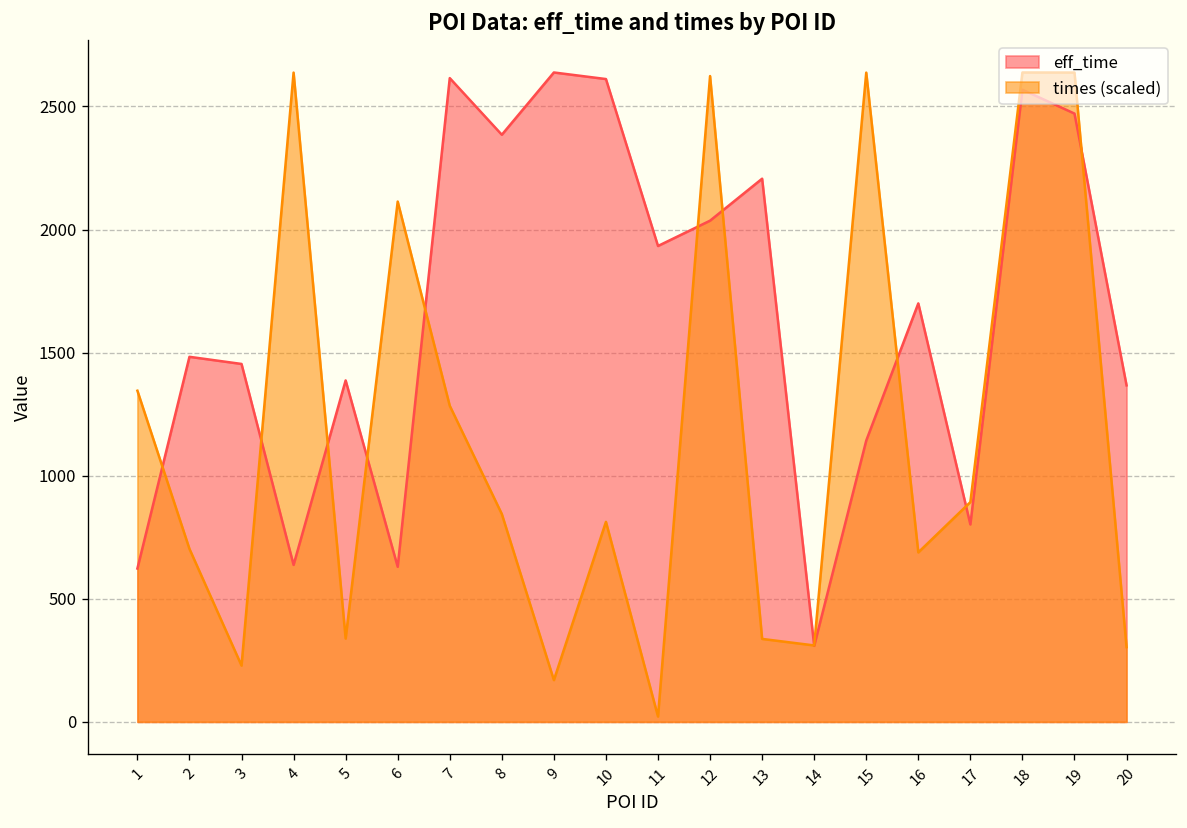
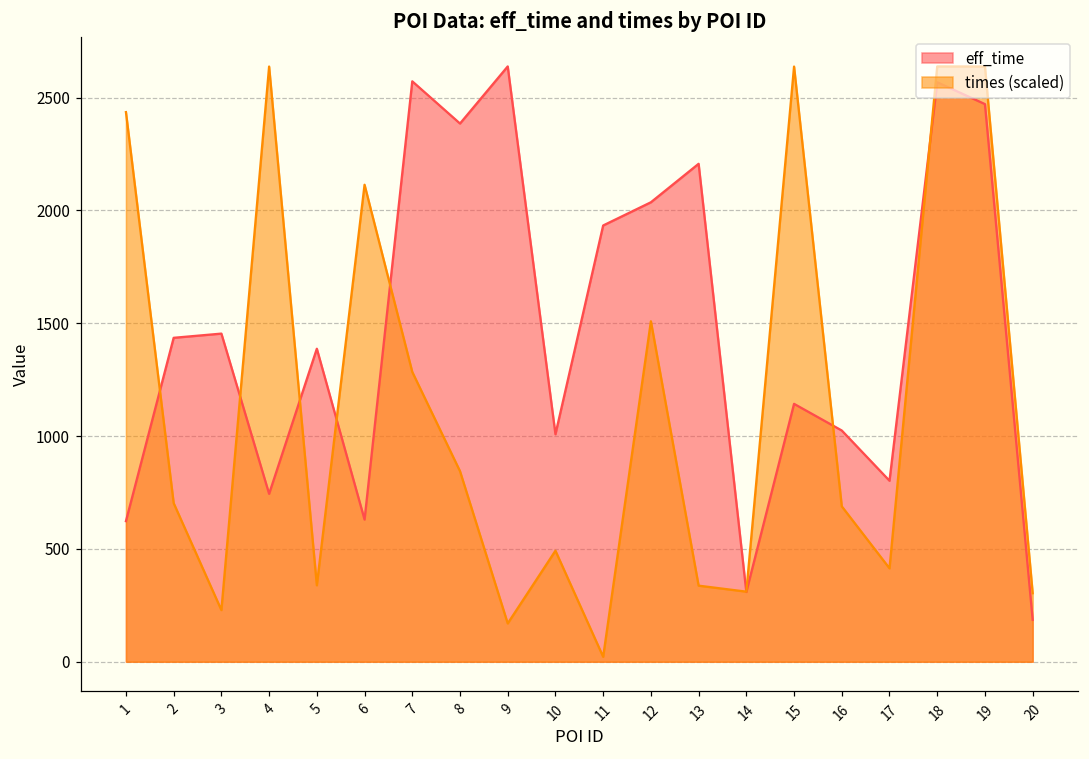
  {
    "eff_time": {
      "1": 620,
-     "2": 1480,
+     "2": 1440,
      "3": 1450,
-     "4": 640,
+     "4": 740,
      "5": 1390,
      "6": 630,
-     "7": 2620,
+     "7": 2570,
      "8": 2390,
      "9": 2640,
-     "10": 2610,
+     "10": 1010,
      "11": 1930,
      "12": 2040,
      "13": 2210,
      "15": 1140,
-     "16": 1700,
+     "16": 1020,
      "17": 800,
      "19": 2470,
-     "20": 1370
+     "20": 190
    },
    "times (scaled)": {
-     "1": 1350,
+     "1": 2440,
      "2": 700,
      "3": 230,
      "4": 2640,
      "5": 340,
      "6": 2110,
      "7": 1280,
      "8": 840,
      "9": 170,
-     "10": 810,
+     "10": 490,
      "11": 20,
-     "12": 2620,
+     "12": 1510,
      "13": 340,
      "15": 2640,
      "16": 690,
-     "17": 890,
+     "17": 410,
      "20": 300
    }
  }
